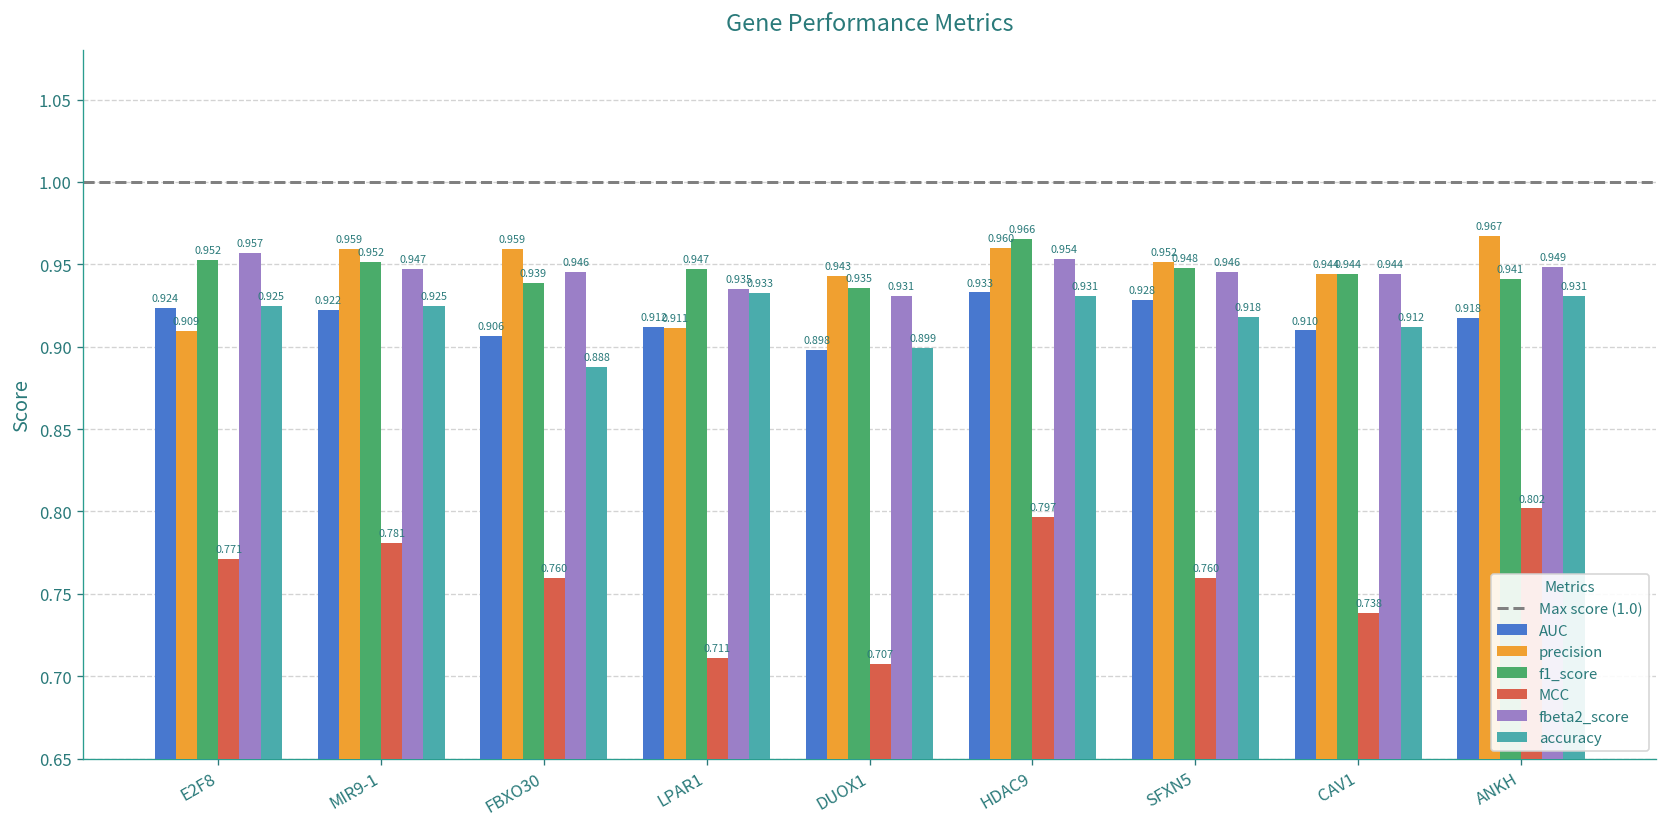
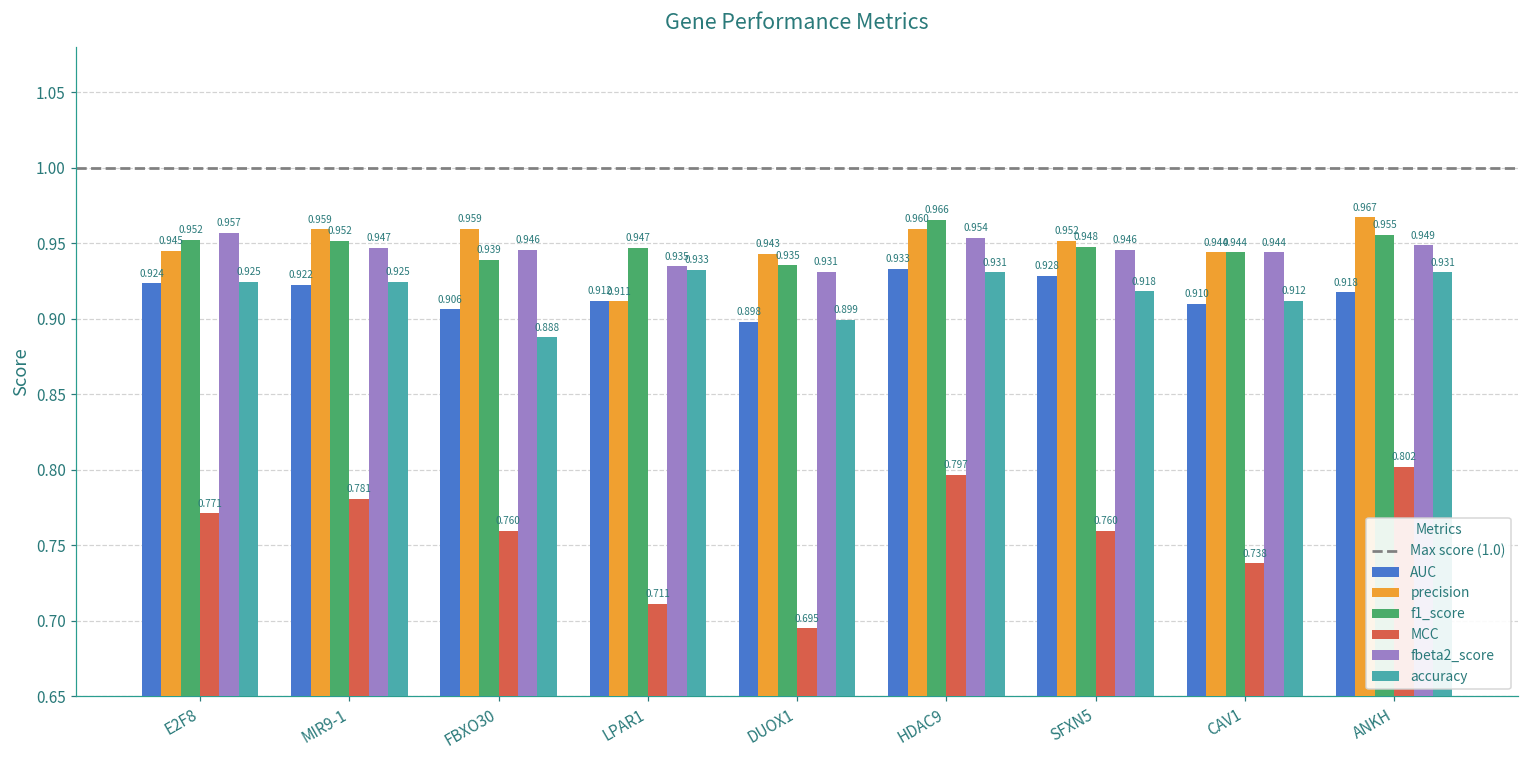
  {
    "AUC": {
      "E2F8": 0.924,
      "MIR9-1": 0.922,
      "FBXO30": 0.906,
      "DUOX1": 0.898,
      "HDAC9": 0.933,
      "SFXN5": 0.928,
      "CAV1": 0.910,
      "ANKH": 0.918
    },
    "precision": {
-     "E2F8": 0.909,
+     "E2F8": 0.945,
      "MIR9-1": 0.959,
      "FBXO30": 0.959,
      "DUOX1": 0.943,
      "HDAC9": 0.960,
      "SFXN5": 0.952,
      "ANKH": 0.967
    },
    "f1_score": {
      "E2F8": 0.952,
      "MIR9-1": 0.952,
      "FBXO30": 0.939,
      "LPAR1": 0.947,
      "DUOX1": 0.935,
      "HDAC9": 0.966,
      "SFXN5": 0.948,
-     "ANKH": 0.941
+     "ANKH": 0.955
    },
    "MCC": {
      "E2F8": 0.771,
      "MIR9-1": 0.781,
      "FBXO30": 0.760,
      "LPAR1": 0.711,
-     "DUOX1": 0.707,
+     "DUOX1": 0.695,
      "HDAC9": 0.797,
      "SFXN5": 0.760,
      "CAV1": 0.738,
      "ANKH": 0.802
    },
    "fbeta2_score": {
      "E2F8": 0.957,
      "MIR9-1": 0.947,
      "FBXO30": 0.946,
      "DUOX1": 0.931,
      "HDAC9": 0.954,
      "SFXN5": 0.946,
      "CAV1": 0.944,
      "ANKH": 0.949
    },
    "accuracy": {
      "E2F8": 0.925,
      "MIR9-1": 0.925,
      "FBXO30": 0.888,
      "DUOX1": 0.899,
      "HDAC9": 0.931,
      "SFXN5": 0.918,
      "CAV1": 0.912,
      "ANKH": 0.931
    }
  }
